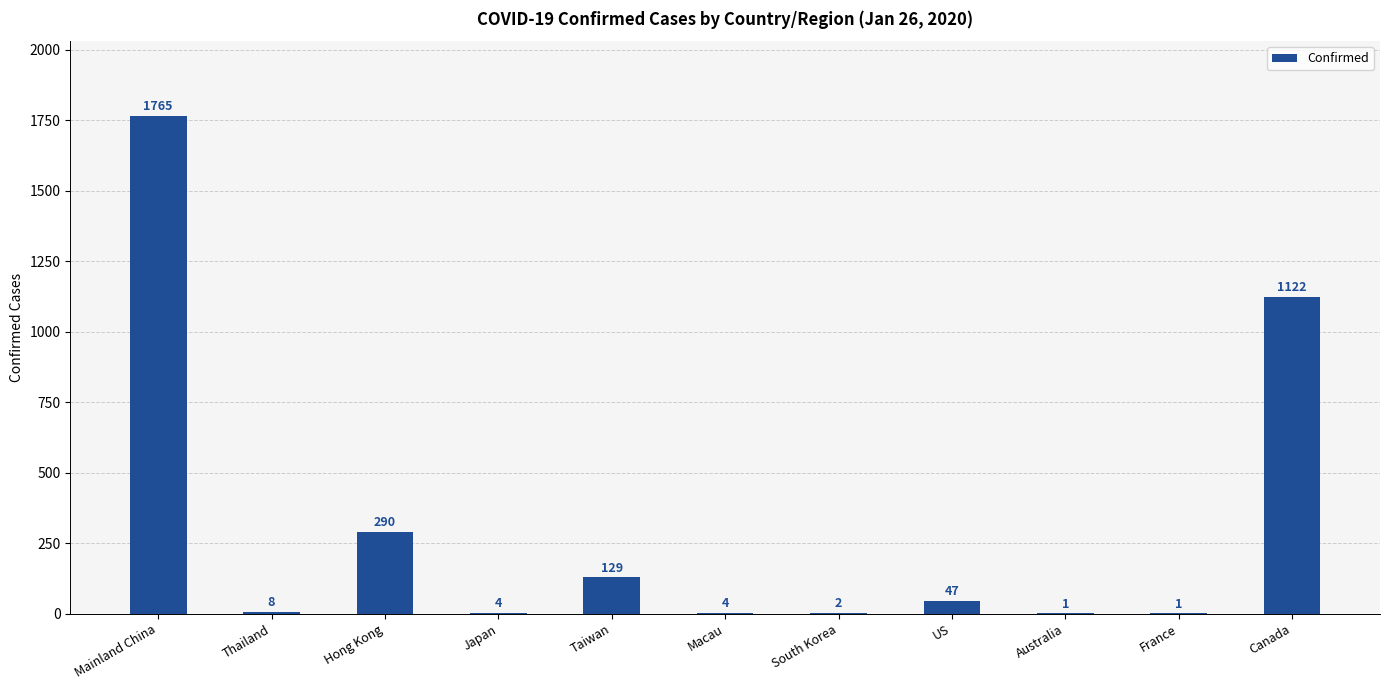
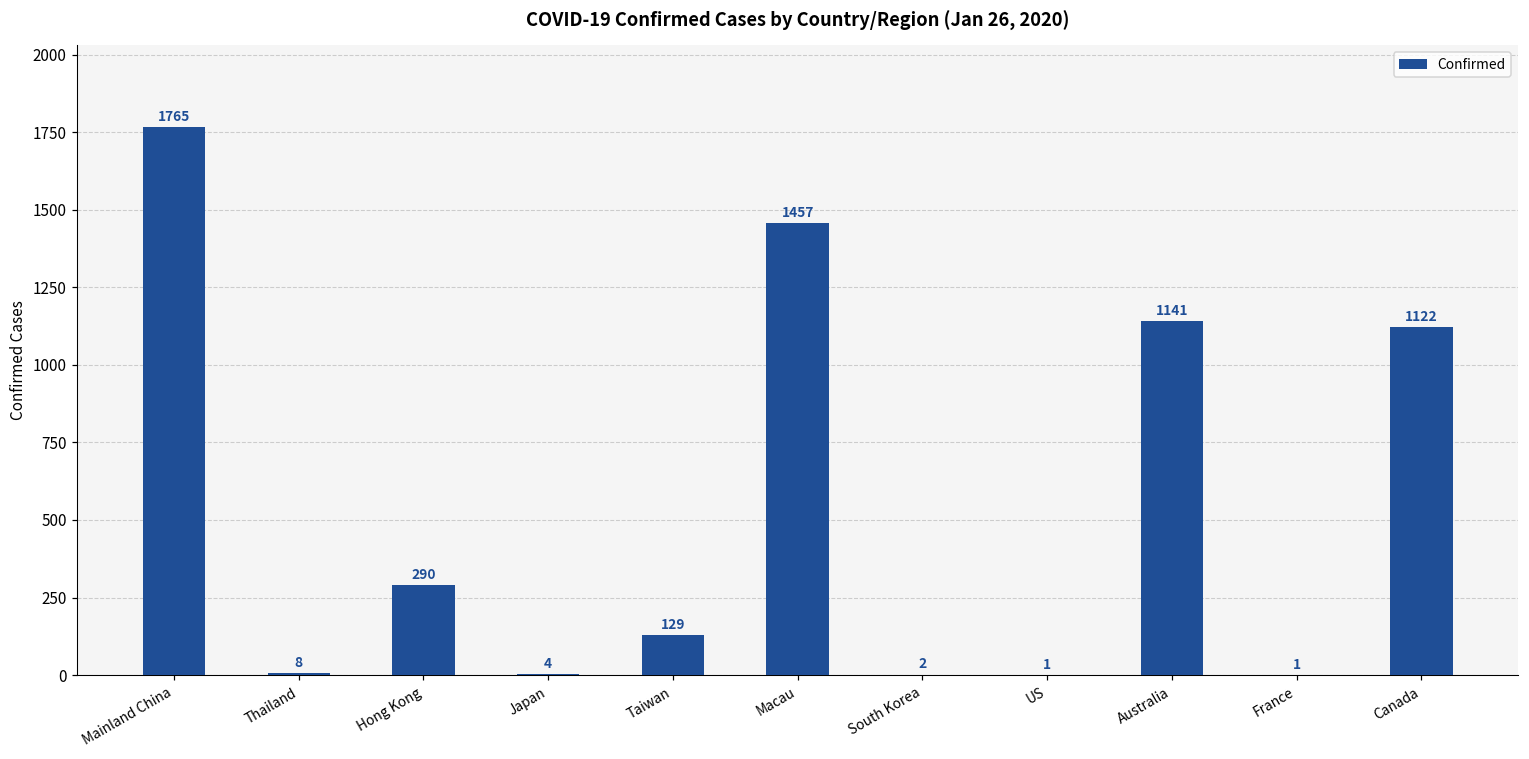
  {
    "Mainland China": 1765,
    "Thailand": 8,
    "Hong Kong": 290,
    "Japan": 4,
    "Taiwan": 129,
-   "Macau": 4,
+   "Macau": 1457,
    "South Korea": 2,
-   "US": 47,
-   "Australia": 1,
+   "US": 1,
+   "Australia": 1141,
    "France": 1,
    "Canada": 1122
  }
